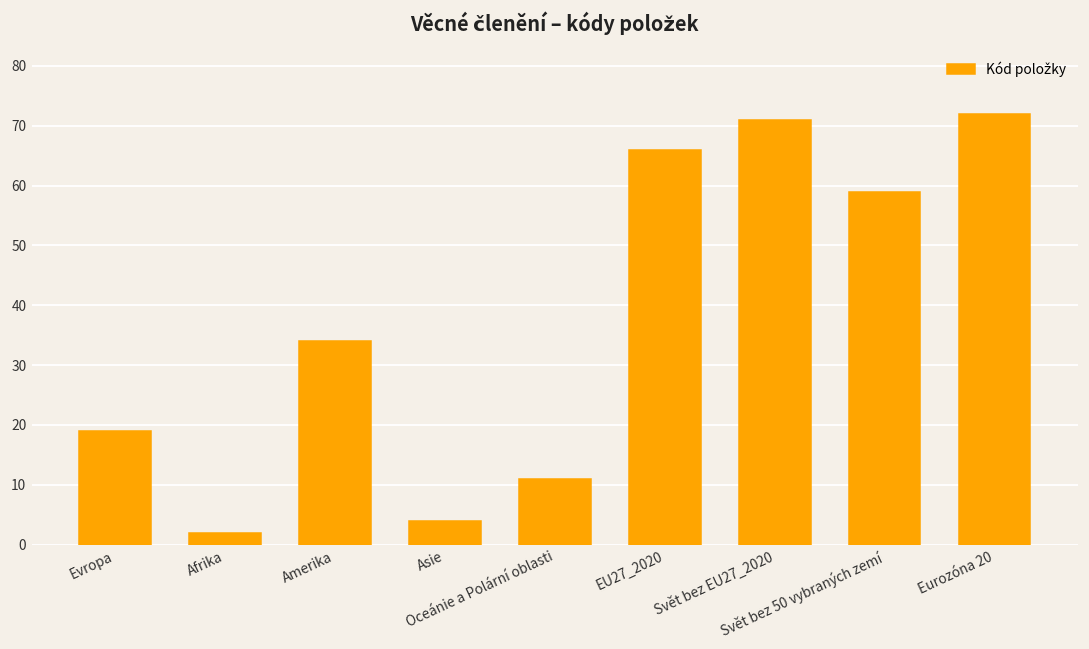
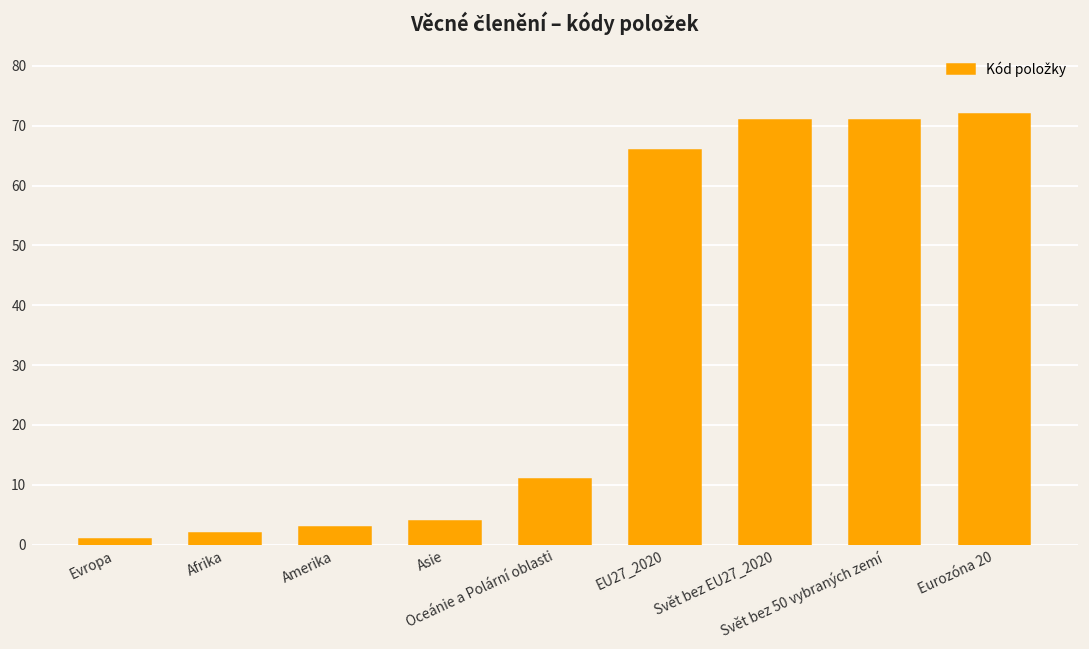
  {
-   "Evropa": 19,
+   "Evropa": 1,
    "Afrika": 2,
-   "Amerika": 34,
+   "Amerika": 3,
    "Asie": 4,
    "Oceánie a Polární oblasti": 11,
    "EU27_2020": 66,
    "Svět bez EU27_2020": 71,
-   "Svět bez 50 vybraných zemí": 59,
+   "Svět bez 50 vybraných zemí": 71,
    "Eurozóna 20": 72
  }
